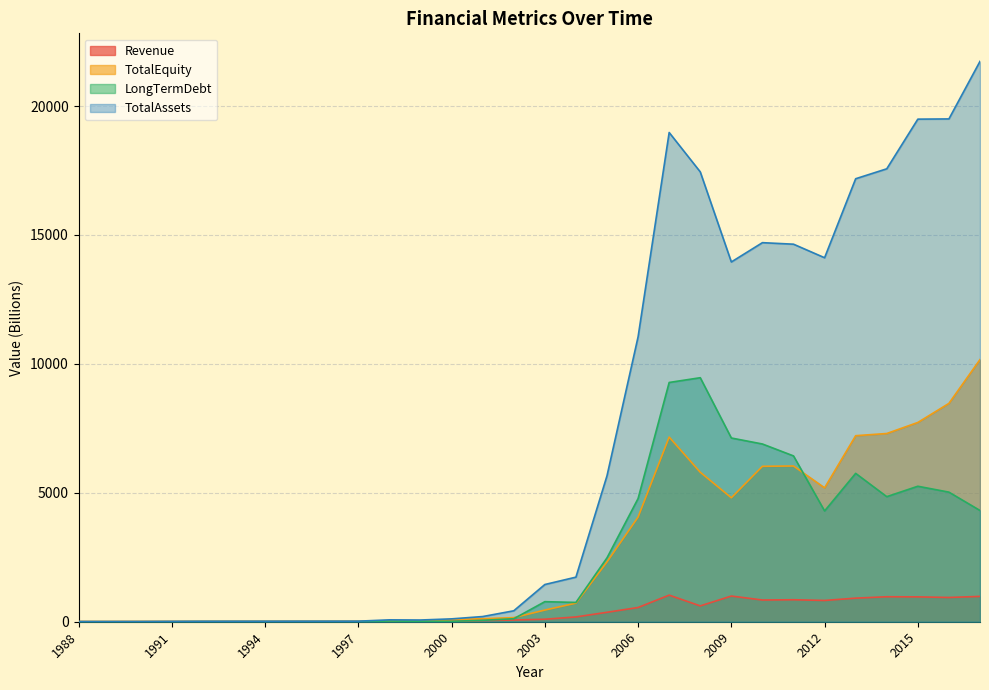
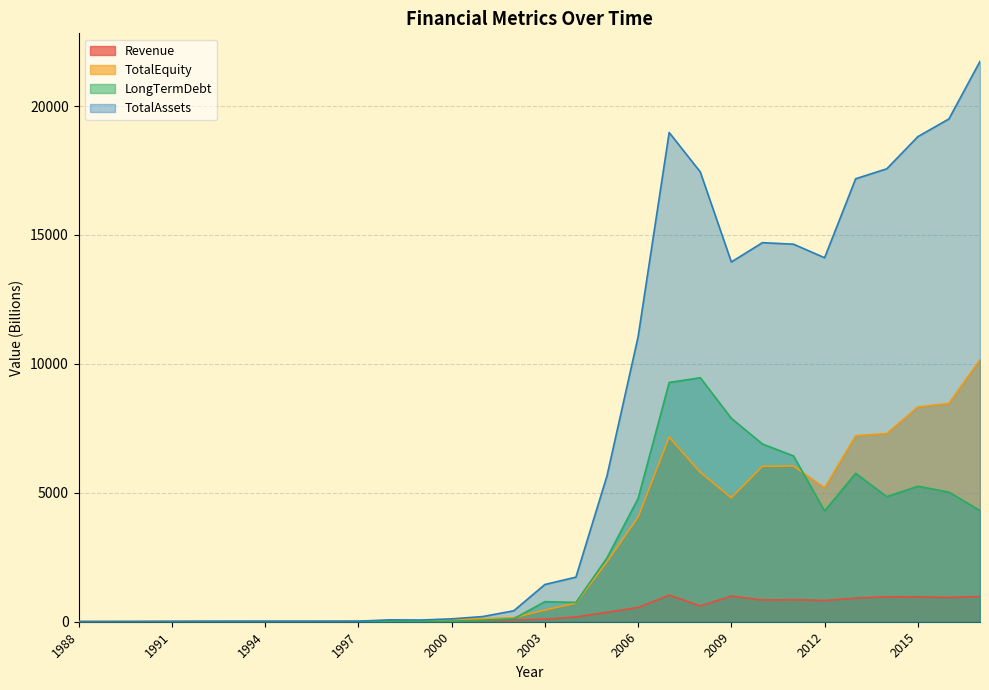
  {
    "Revenue": {
      "2003": 100,
      "2006": 600,
      "2009": 1000,
      "2012": 800,
      "2015": 1000
    },
    "TotalEquity": {
      "2003": 500,
      "2006": 4100,
      "2009": 4800,
      "2012": 5200,
-     "2015": 7700
+     "2015": 8300
    },
    "LongTermDebt": {
      "2003": 800,
      "2006": 4800,
-     "2009": 7100,
+     "2009": 7900,
      "2012": 4300,
      "2015": 5300
    },
    "TotalAssets": {
      "2003": 1400,
      "2006": 11000,
      "2009": 14000,
      "2012": 14100,
-     "2015": 19500
+     "2015": 18800
    }
  }
